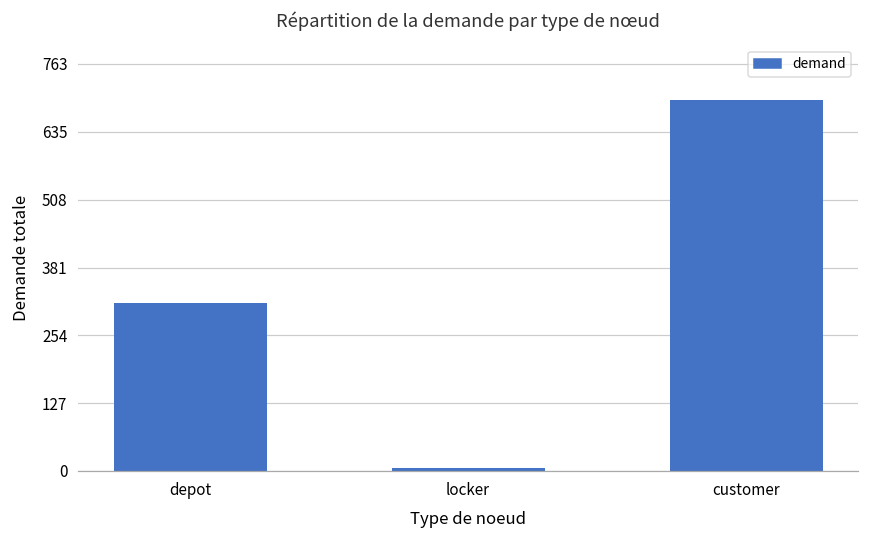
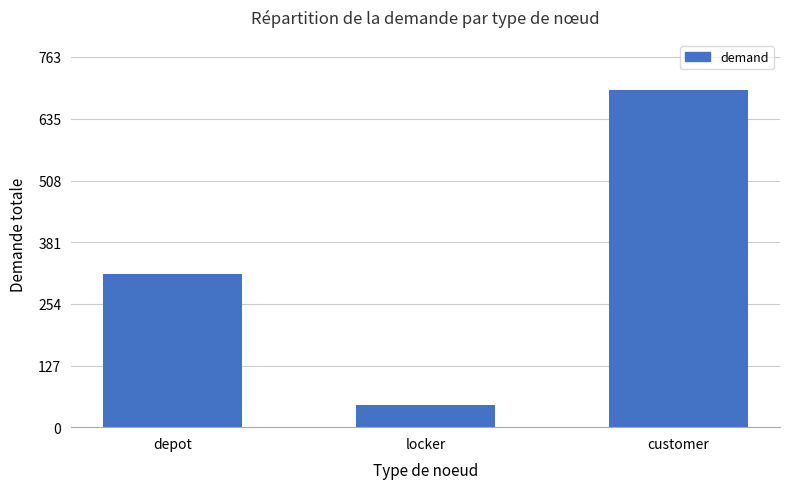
  {
    "depot": 320,
-   "locker": 10,
+   "locker": 50,
    "customer": 690
  }
